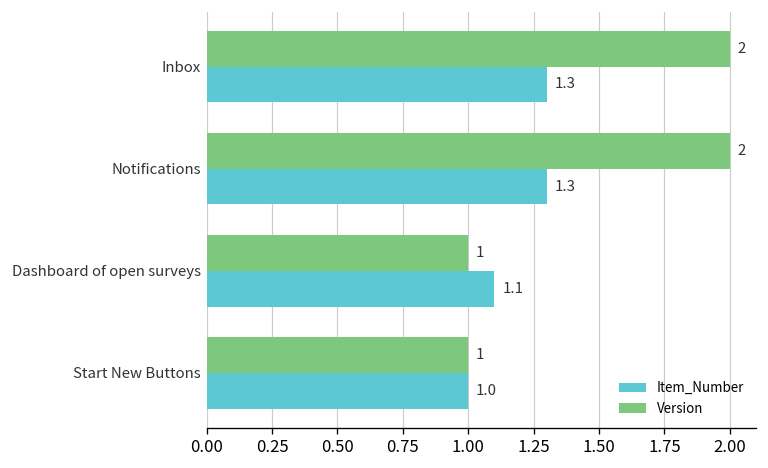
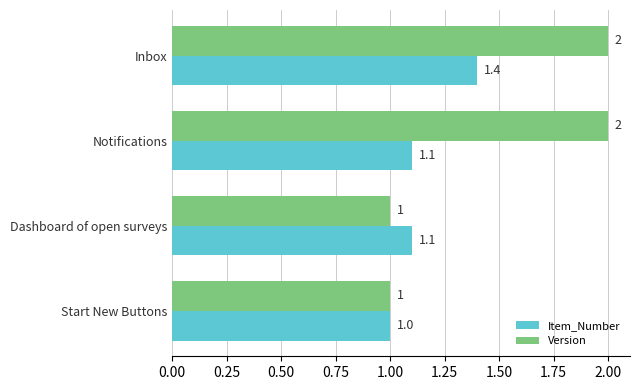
  {
    "Item_Number": {
-     "Inbox": 1.3,
-     "Notifications": 1.3,
+     "Inbox": 1.4,
+     "Notifications": 1.1,
      "Dashboard of open surveys": 1.1,
      "Start New Buttons": 1.0
    },
    "Version": {
      "Inbox": 2,
      "Notifications": 2,
      "Dashboard of open surveys": 1,
      "Start New Buttons": 1
    }
  }
